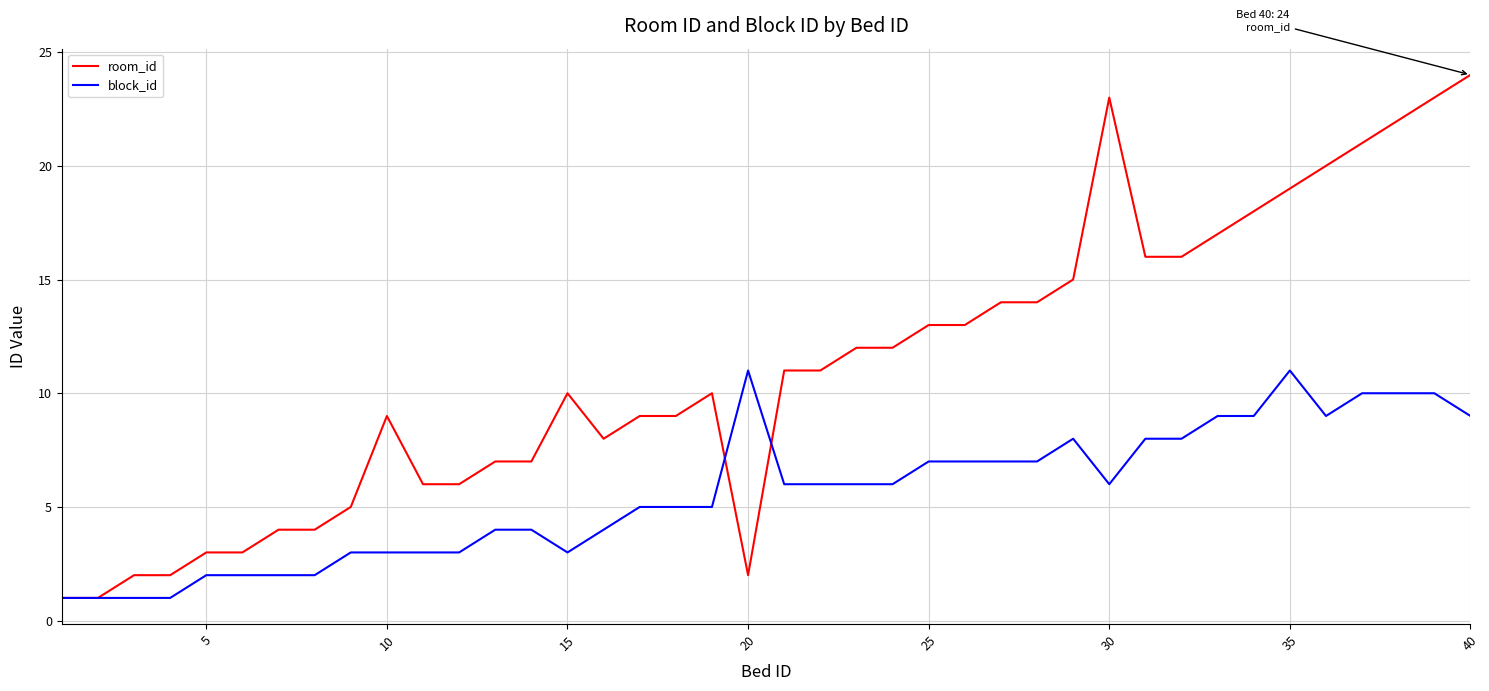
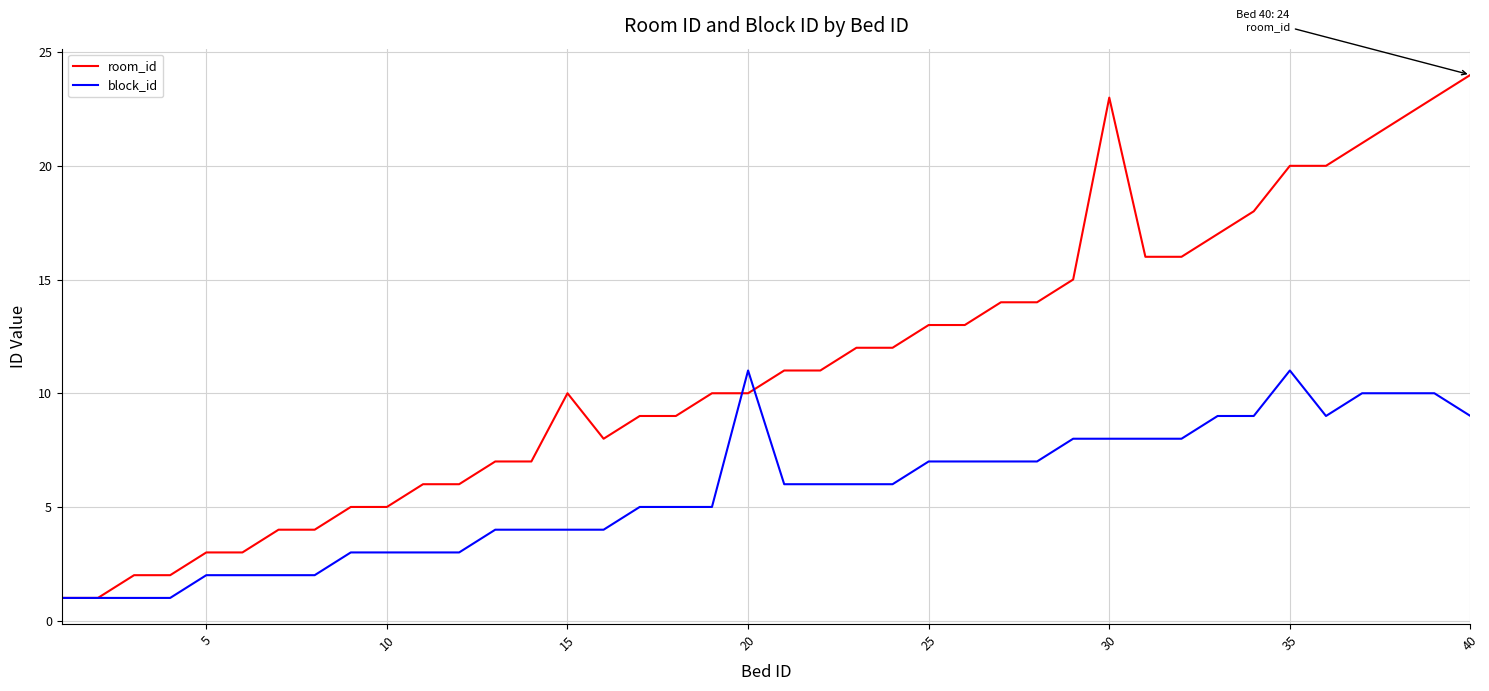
  {
    "room_id": {
      "5": 3,
-     "10": 9,
+     "10": 5,
      "15": 10,
-     "20": 2,
+     "20": 10,
      "25": 13,
      "30": 23,
-     "35": 19
+     "35": 20
    },
    "block_id": {
      "5": 2,
      "10": 3,
-     "15": 3,
+     "15": 4,
      "20": 11,
      "25": 7,
-     "30": 6,
+     "30": 8,
      "35": 11,
      "40": 9
    }
  }
